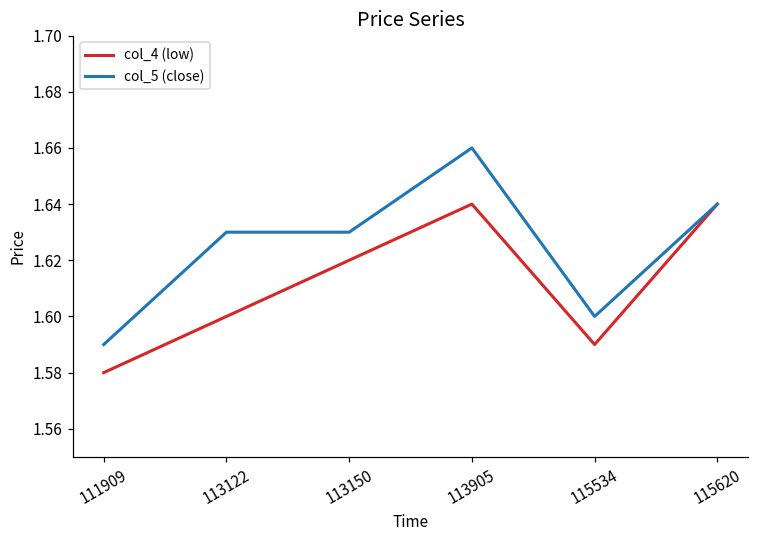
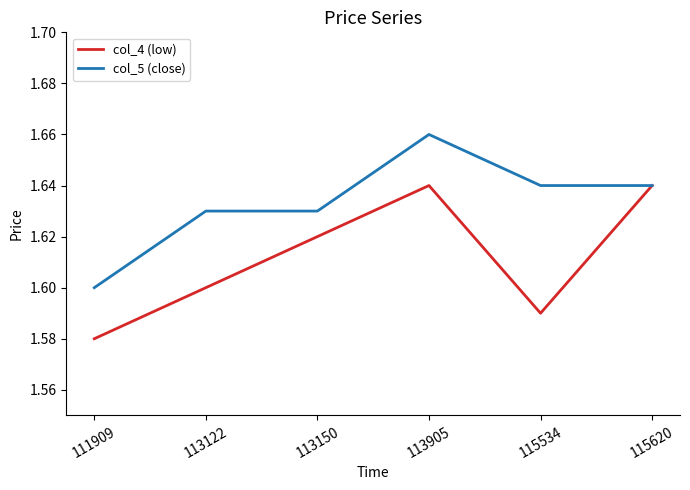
  {
    "col_4 (low)": {
      "111909": 1.58,
      "113122": 1.60,
      "113150": 1.62,
      "113905": 1.64,
      "115534": 1.59
    },
    "col_5 (close)": {
-     "111909": 1.59,
+     "111909": 1.60,
      "113122": 1.63,
      "113150": 1.63,
      "113905": 1.66,
-     "115534": 1.60
+     "115534": 1.64
    }
  }
